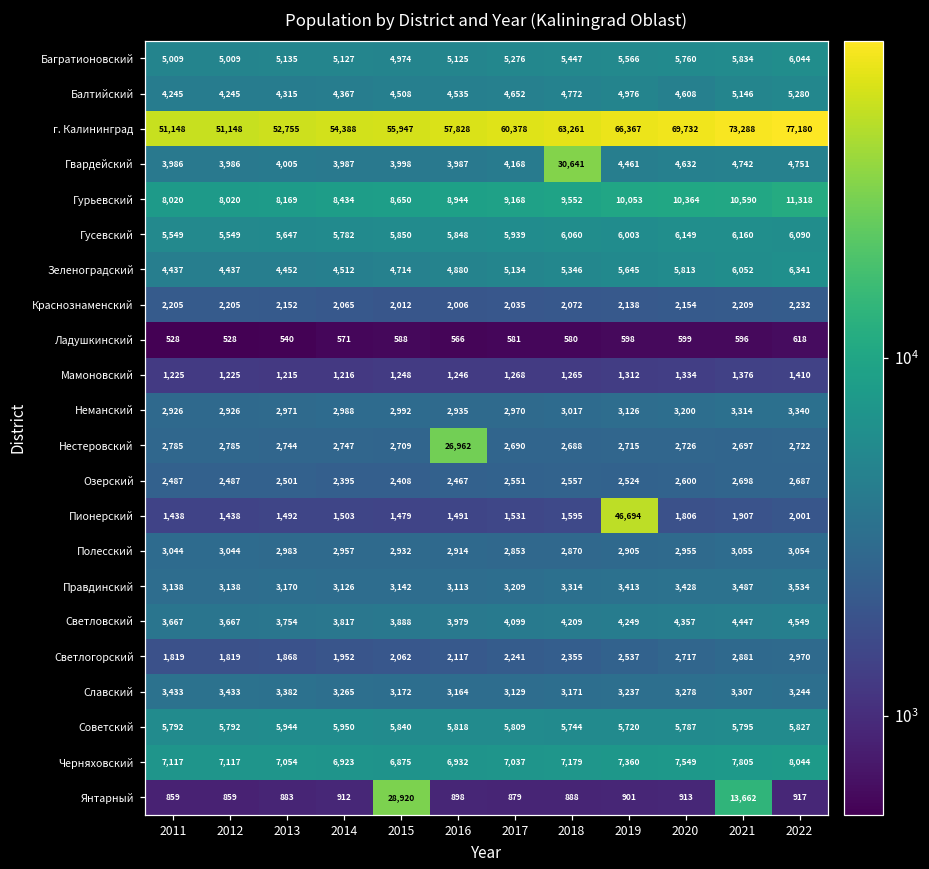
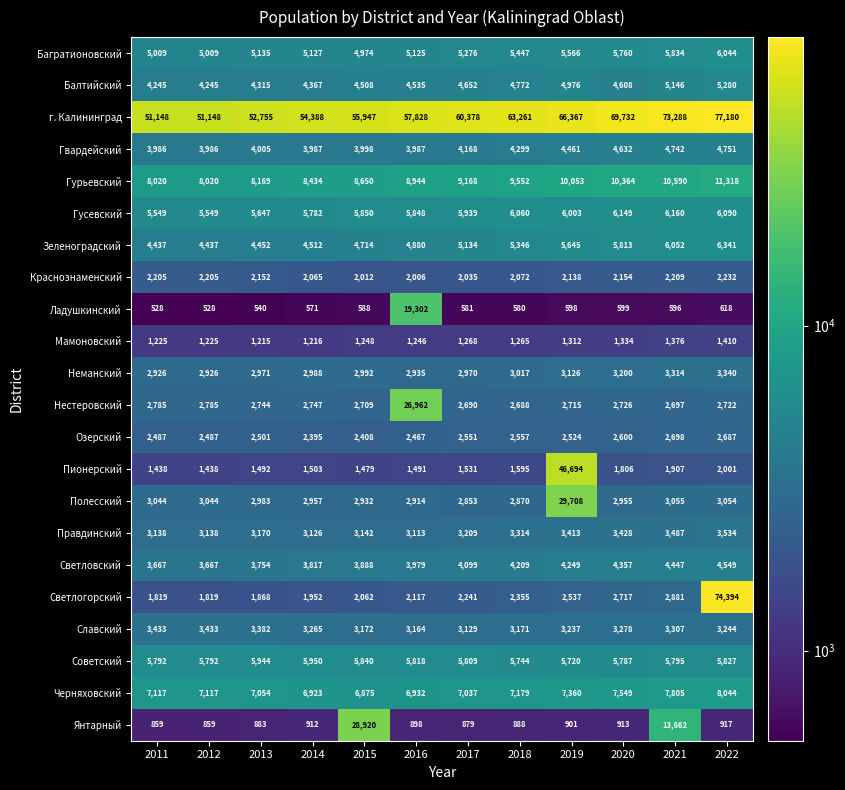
  {
    "Гвардейский": {
      "2011": "3,986",
      "2012": "3,986",
      "2013": "4,005",
      "2014": "3,987",
      "2015": "3,998",
      "2016": "3,987",
      "2017": "4,168",
-     "2018": "30,641",
+     "2018": "4,299",
      "2019": "4,461",
      "2020": "4,632",
      "2021": "4,742",
      "2022": "4,751"
    },
    "Ладушкинский": {
      "2011": "528",
      "2012": "528",
      "2013": "540",
      "2014": "571",
      "2015": "588",
-     "2016": "566",
+     "2016": "19,302",
      "2017": "581",
      "2018": "580",
      "2019": "598",
      "2020": "599",
      "2021": "596",
      "2022": "618"
    },
    "Полесский": {
      "2011": "3,044",
      "2012": "3,044",
      "2013": "2,983",
      "2014": "2,957",
      "2015": "2,932",
      "2016": "2,914",
      "2017": "2,853",
      "2018": "2,870",
-     "2019": "2,905",
+     "2019": "29,708",
      "2020": "2,955",
      "2021": "3,055",
      "2022": "3,054"
    },
    "Светлогорский": {
      "2011": "1,819",
      "2012": "1,819",
      "2013": "1,868",
      "2014": "1,952",
      "2015": "2,062",
      "2016": "2,117",
      "2017": "2,241",
      "2018": "2,355",
      "2019": "2,537",
      "2020": "2,717",
      "2021": "2,881",
-     "2022": "2,970"
+     "2022": "74,394"
    }
  }
